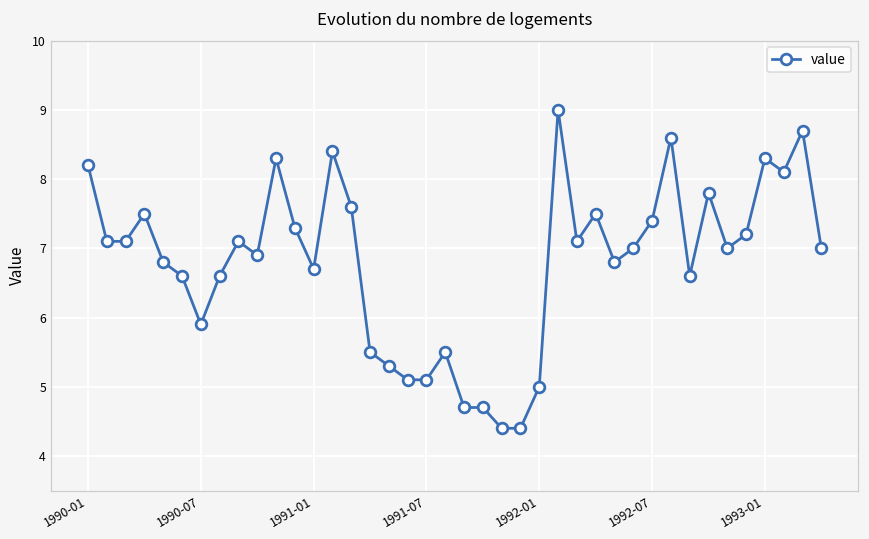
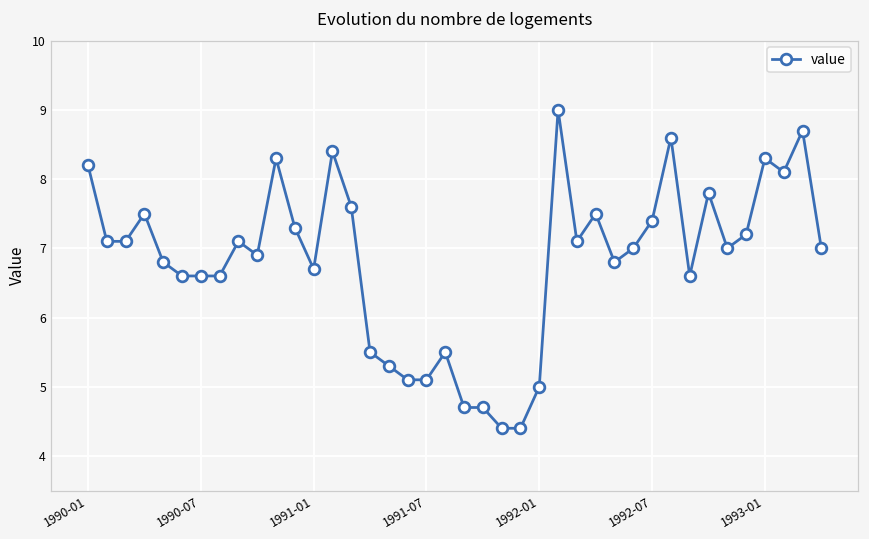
  {
    "1990-01": 8.2,
-   "1990-07": 5.9,
+   "1990-07": 6.6,
    "1991-01": 6.7,
    "1991-07": 5.1,
    "1992-01": 5.0,
    "1992-07": 7.4,
    "1993-01": 8.3
  }
